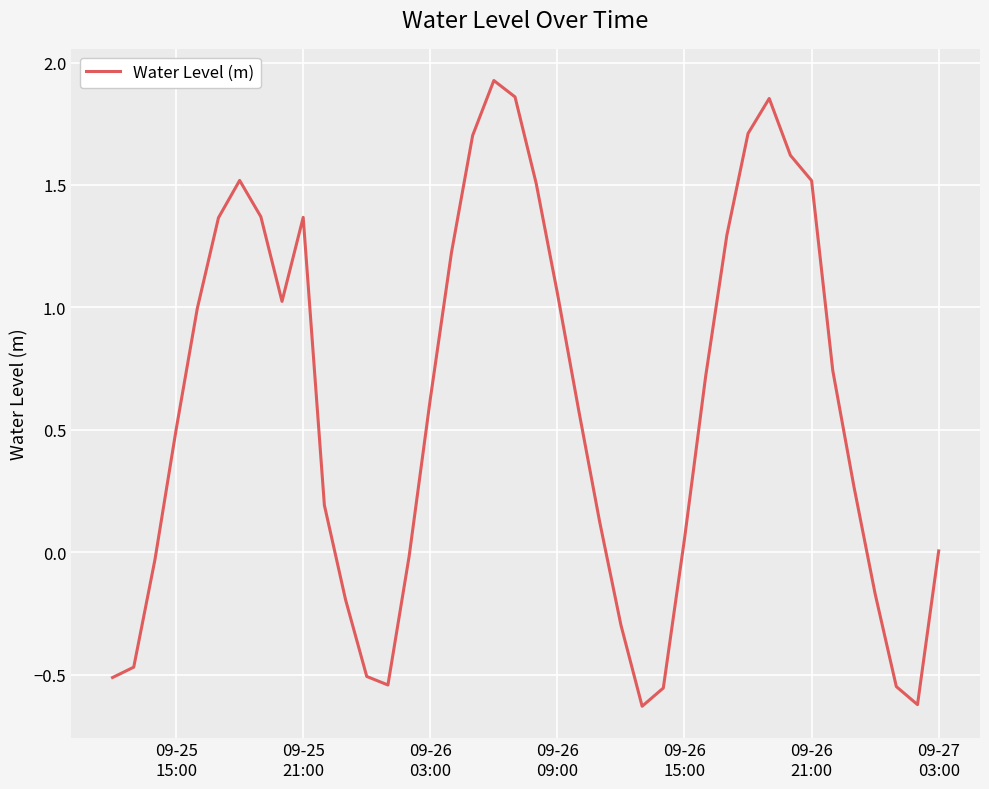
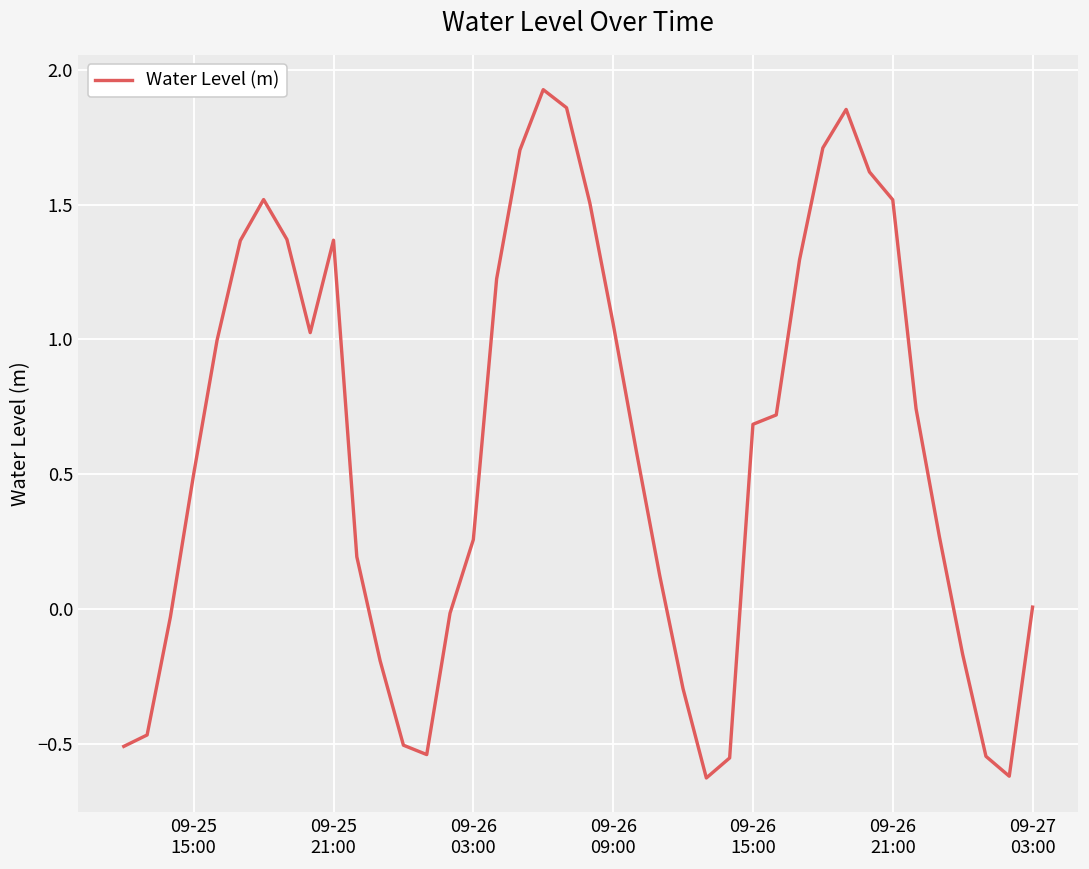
  {
    "09-25 15:00": 0.50,
    "09-25 21:00": 1.37,
-   "09-26 03:00": 0.63,
+   "09-26 03:00": 0.26,
    "09-26 09:00": 1.06,
-   "09-26 15:00": 0.06,
+   "09-26 15:00": 0.68,
    "09-26 21:00": 1.52,
    "09-27 03:00": 0.01
  }
